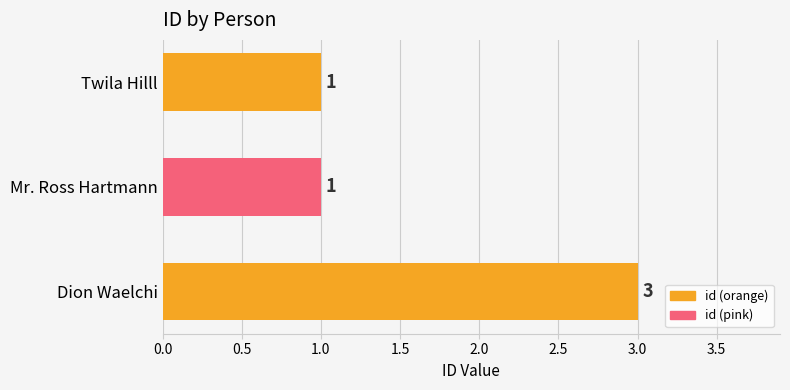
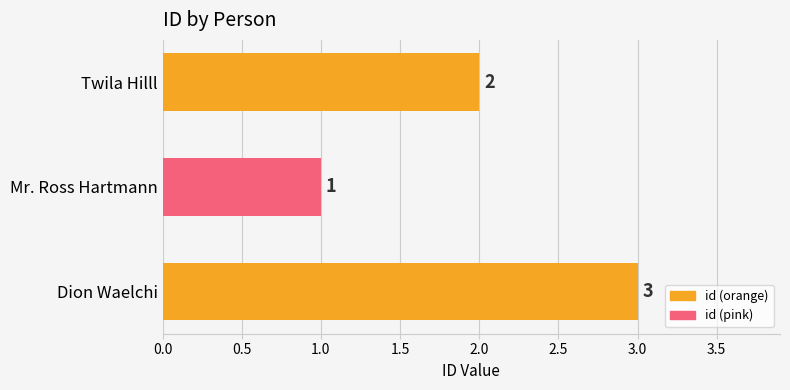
  {
-   "Twila Hilll": 1,
+   "Twila Hilll": 2,
    "Mr. Ross Hartmann": 1,
    "Dion Waelchi": 3
  }
